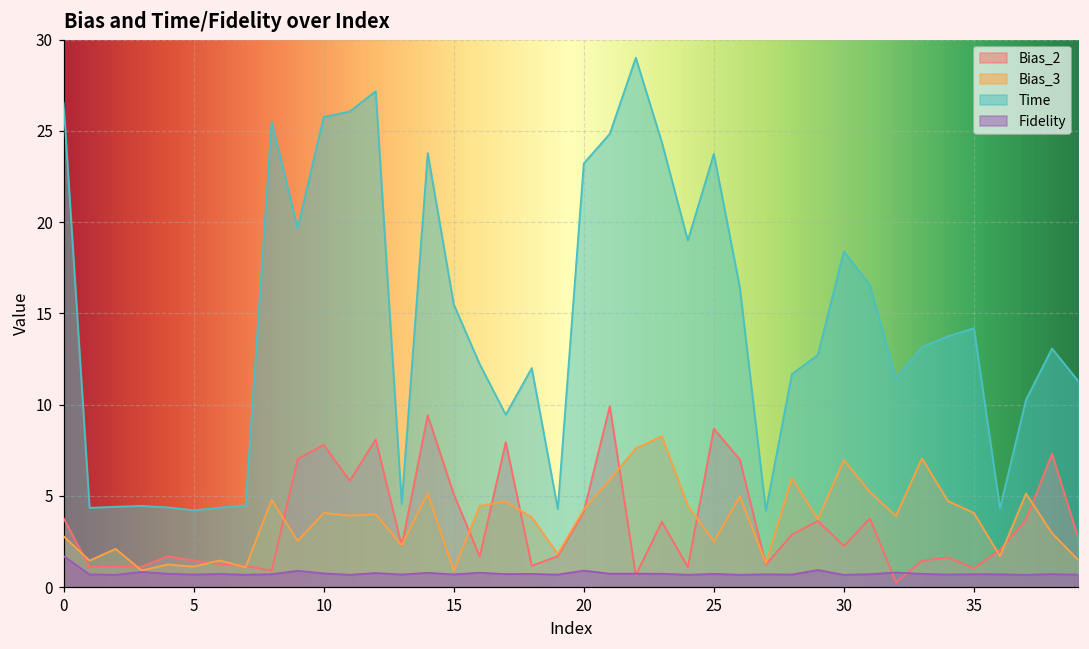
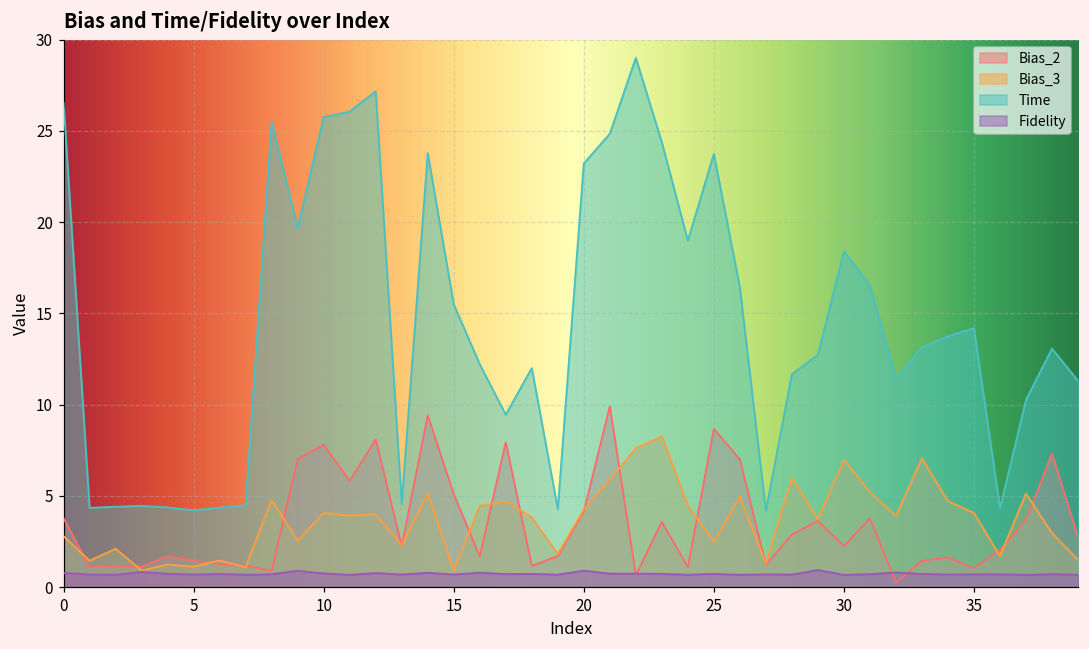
  {
    "Time": {
      "0": 26.6,
      "5": 4.2,
      "10": 25.8,
      "15": 15.5,
      "20": 23.2,
      "25": 23.7,
      "30": 18.4,
      "35": 14.2
    },
    "Fidelity": {
-     "0": 1.7,
+     "0": 0.8,
      "5": 0.7,
      "10": 0.8,
      "15": 0.7,
      "20": 0.9,
      "25": 0.7,
      "30": 0.7,
      "35": 0.7
    }
  }
